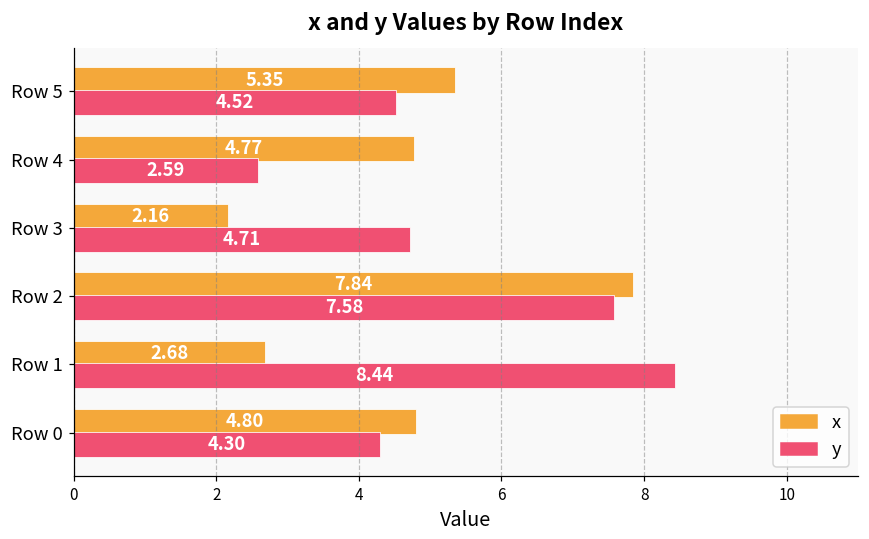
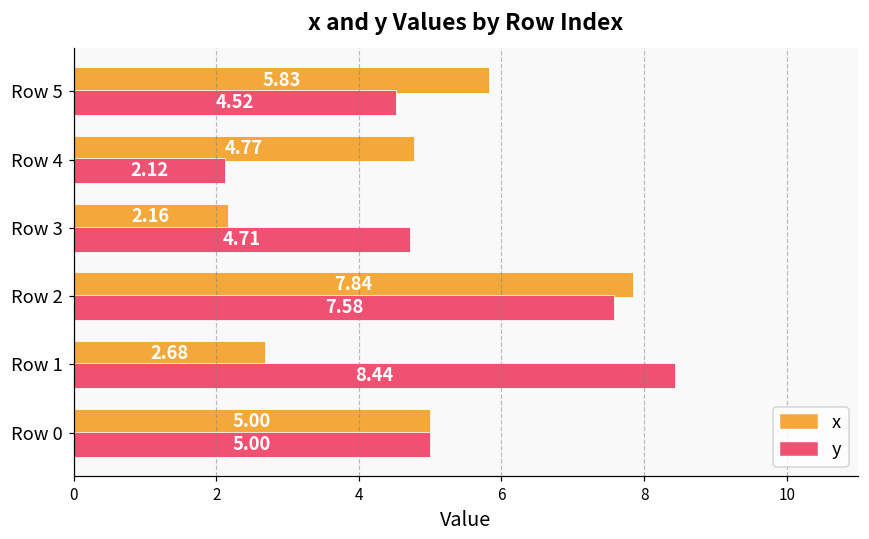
  {
    "x": {
-     "Row 5": 5.35,
+     "Row 5": 5.83,
      "Row 4": 4.77,
      "Row 3": 2.16,
      "Row 2": 7.84,
      "Row 1": 2.68,
-     "Row 0": 4.80
+     "Row 0": 5.00
    },
    "y": {
      "Row 5": 4.52,
-     "Row 4": 2.59,
+     "Row 4": 2.12,
      "Row 3": 4.71,
      "Row 2": 7.58,
      "Row 1": 8.44,
-     "Row 0": 4.30
+     "Row 0": 5.00
    }
  }
